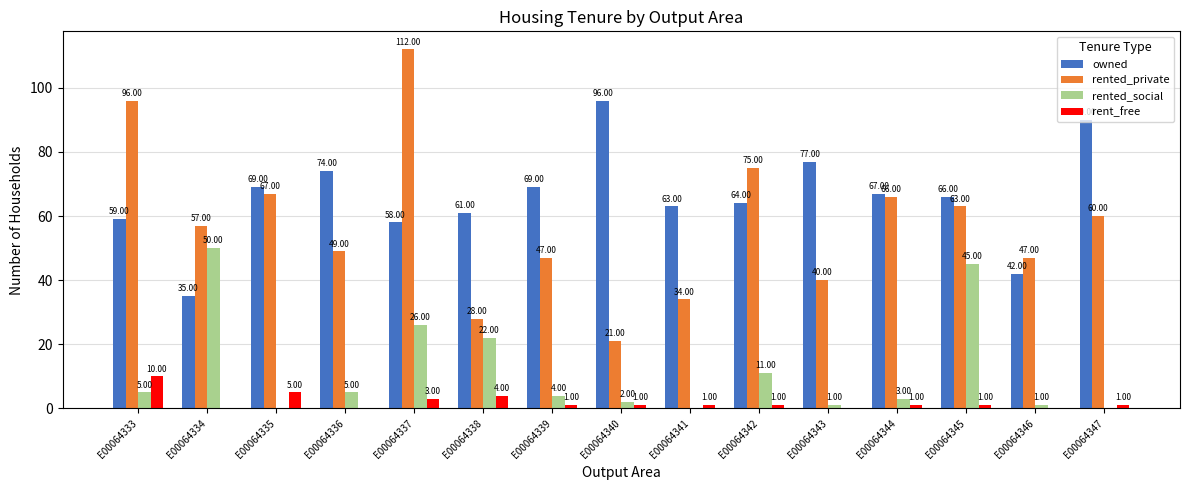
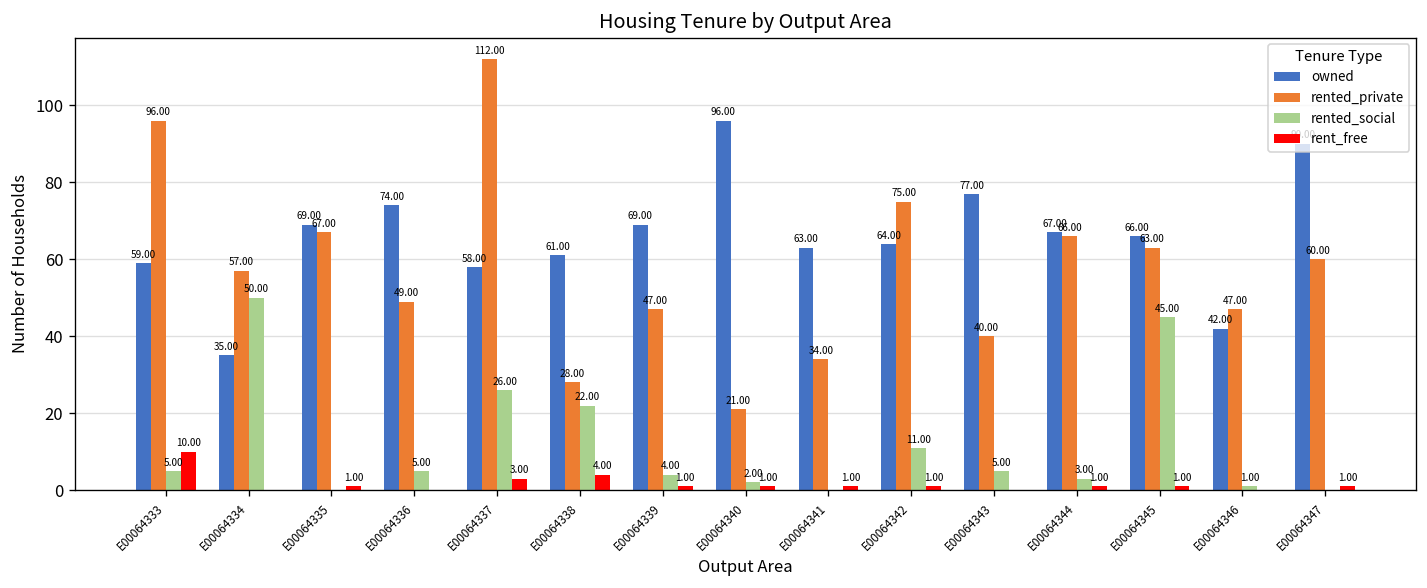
  {
    "owned": {
      "E00064333": 59.00,
      "E00064334": 35.00,
      "E00064335": 69.00,
      "E00064336": 74.00,
      "E00064337": 58.00,
      "E00064338": 61.00,
      "E00064339": 69.00,
      "E00064340": 96.00,
      "E00064341": 63.00,
      "E00064342": 64.00,
      "E00064343": 77.00,
      "E00064345": 66.00,
      "E00064346": 42.00
    },
    "rented_private": {
      "E00064333": 96.00,
      "E00064334": 57.00,
      "E00064335": 67.00,
      "E00064336": 49.00,
      "E00064337": 112.00,
      "E00064338": 28.00,
      "E00064339": 47.00,
      "E00064340": 21.00,
      "E00064341": 34.00,
      "E00064342": 75.00,
      "E00064343": 40.00,
      "E00064345": 63.00,
      "E00064346": 47.00,
      "E00064347": 60.00
    },
    "rented_social": {
      "E00064333": 5.00,
      "E00064334": 50.00,
      "E00064336": 5.00,
      "E00064337": 26.00,
      "E00064338": 22.00,
      "E00064339": 4.00,
      "E00064340": 2.00,
      "E00064342": 11.00,
-     "E00064343": 1.00,
+     "E00064343": 5.00,
      "E00064344": 3.00,
      "E00064345": 45.00,
      "E00064346": 1.00
    },
    "rent_free": {
      "E00064333": 10.00,
-     "E00064335": 5.00,
+     "E00064335": 1.00,
      "E00064337": 3.00,
      "E00064338": 4.00,
      "E00064339": 1.00,
      "E00064340": 1.00,
      "E00064341": 1.00,
      "E00064342": 1.00,
      "E00064344": 1.00,
      "E00064345": 1.00,
      "E00064347": 1.00
    }
  }
